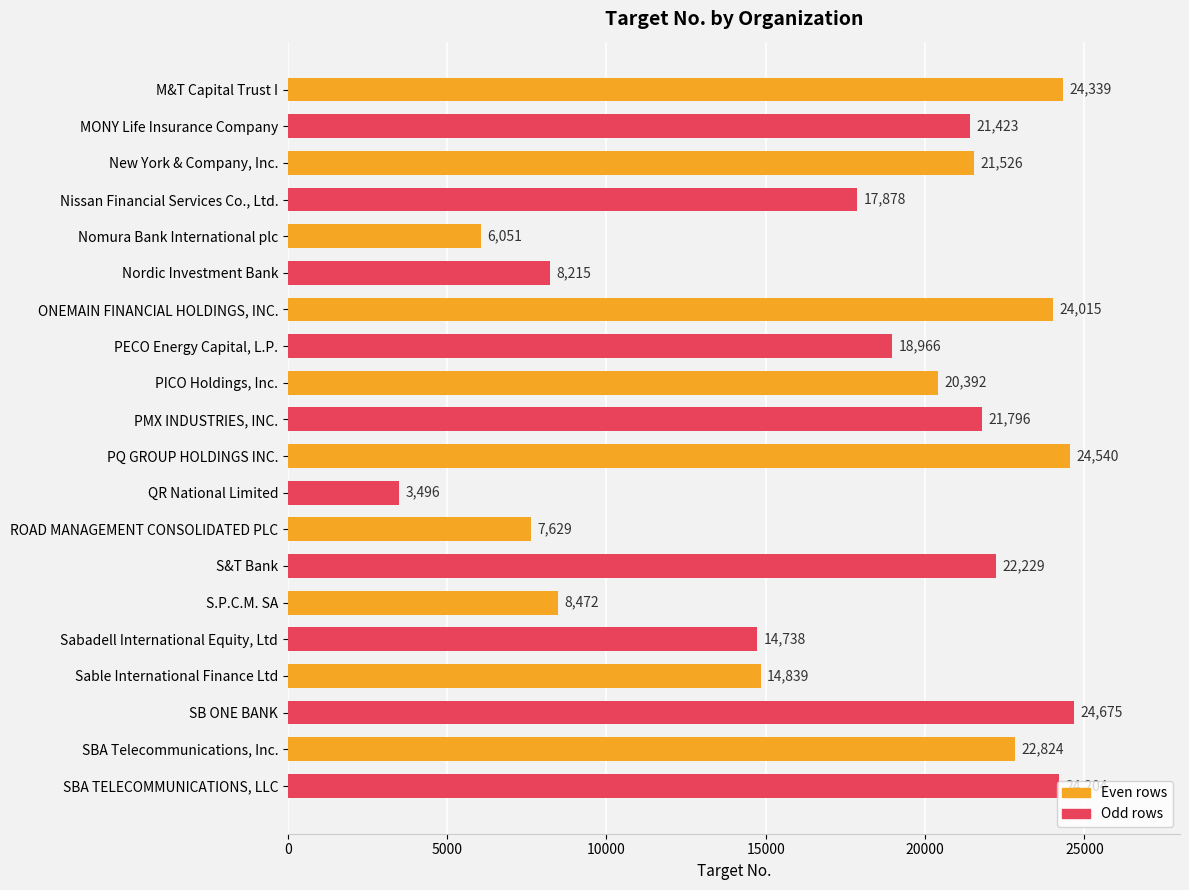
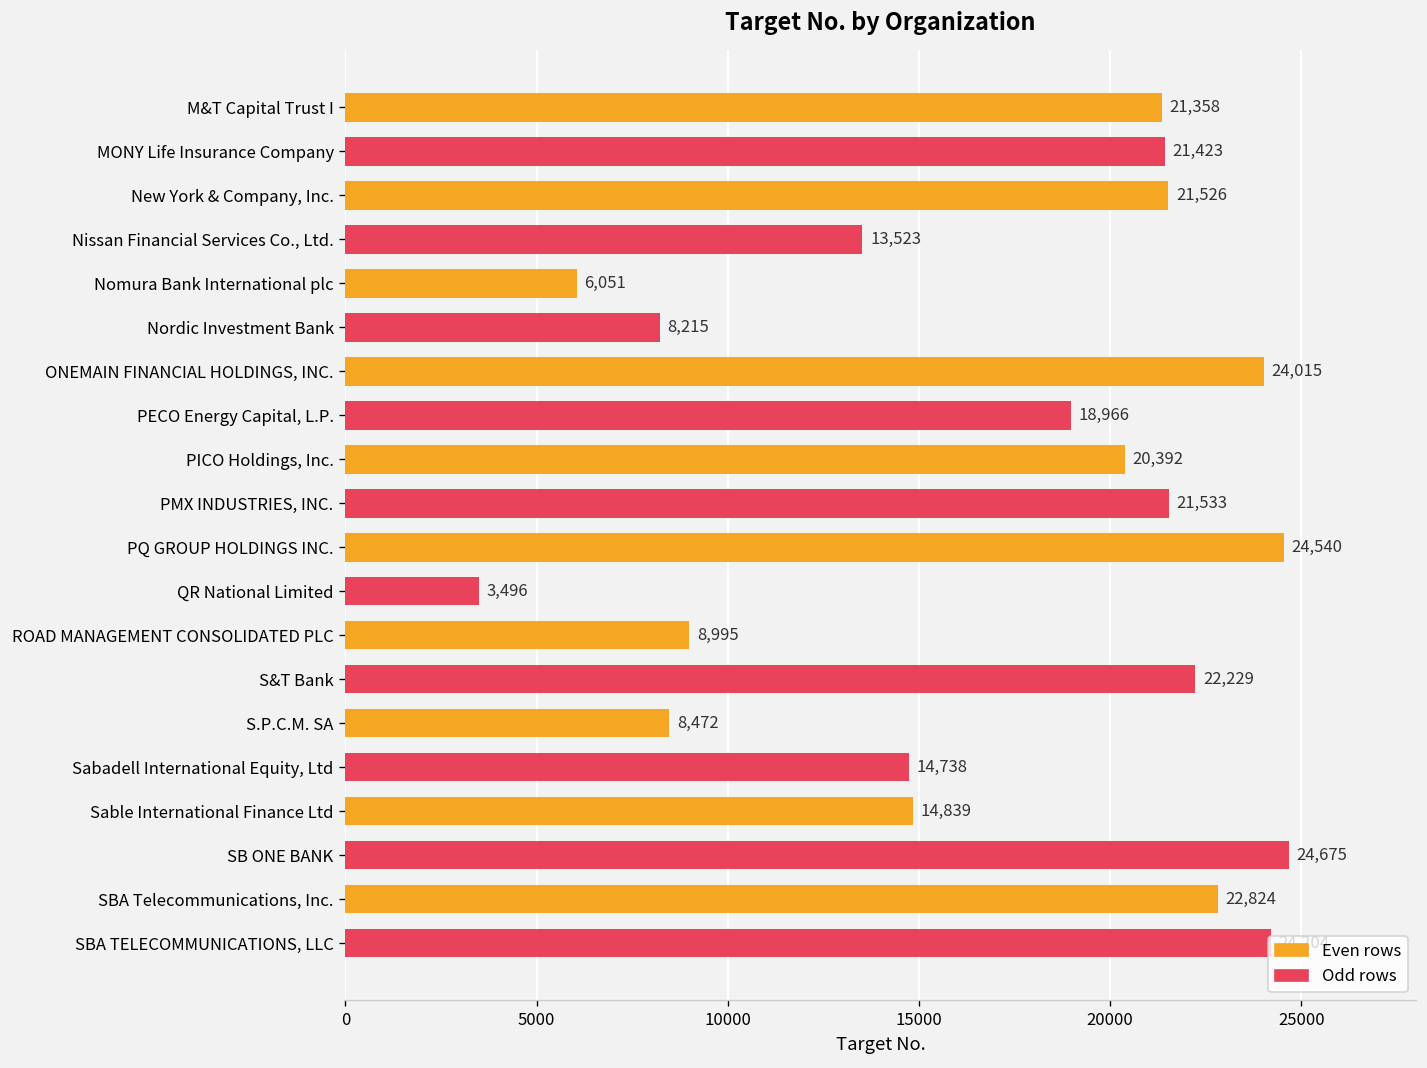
  {
-   "M&T Capital Trust I": "24,339",
+   "M&T Capital Trust I": "21,358",
    "MONY Life Insurance Company": "21,423",
    "New York & Company, Inc.": "21,526",
-   "Nissan Financial Services Co., Ltd.": "17,878",
+   "Nissan Financial Services Co., Ltd.": "13,523",
    "Nomura Bank International plc": "6,051",
    "Nordic Investment Bank": "8,215",
    "ONEMAIN FINANCIAL HOLDINGS, INC.": "24,015",
    "PECO Energy Capital, L.P.": "18,966",
    "PICO Holdings, Inc.": "20,392",
-   "PMX INDUSTRIES, INC.": "21,796",
+   "PMX INDUSTRIES, INC.": "21,533",
    "PQ GROUP HOLDINGS INC.": "24,540",
    "QR National Limited": "3,496",
-   "ROAD MANAGEMENT CONSOLIDATED PLC": "7,629",
+   "ROAD MANAGEMENT CONSOLIDATED PLC": "8,995",
    "S&T Bank": "22,229",
    "S.P.C.M. SA": "8,472",
    "Sabadell International Equity, Ltd": "14,738",
    "Sable International Finance Ltd": "14,839",
    "SB ONE BANK": "24,675",
    "SBA Telecommunications, Inc.": "22,824"
  }
